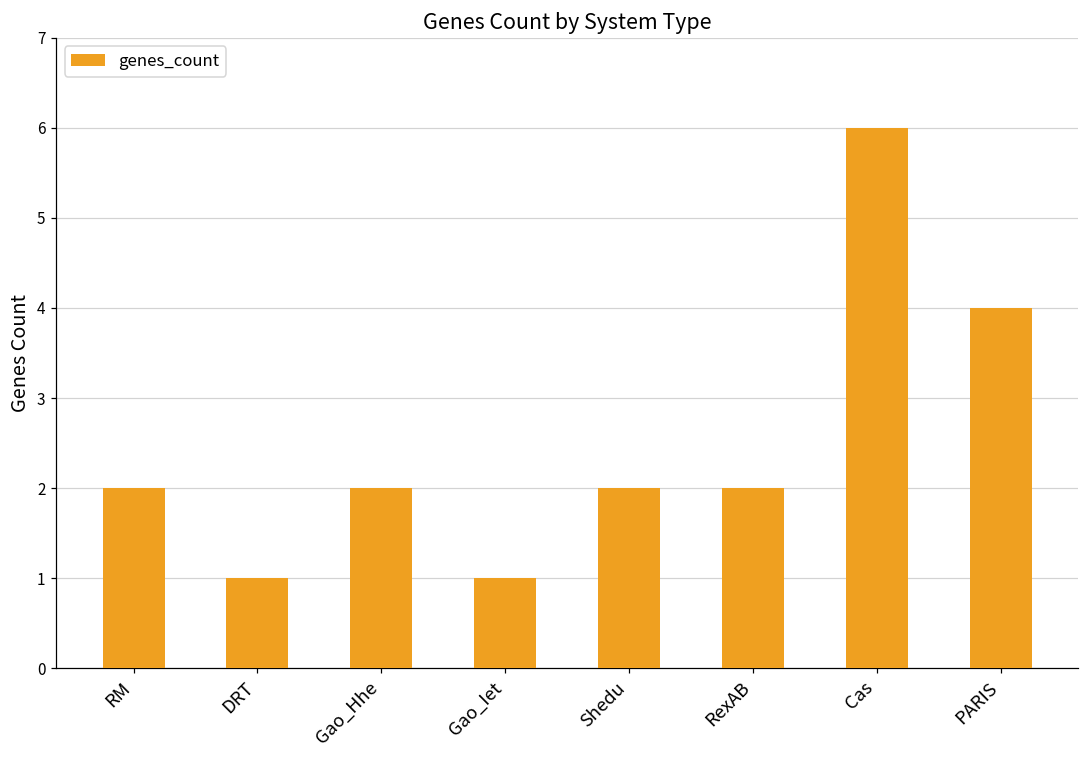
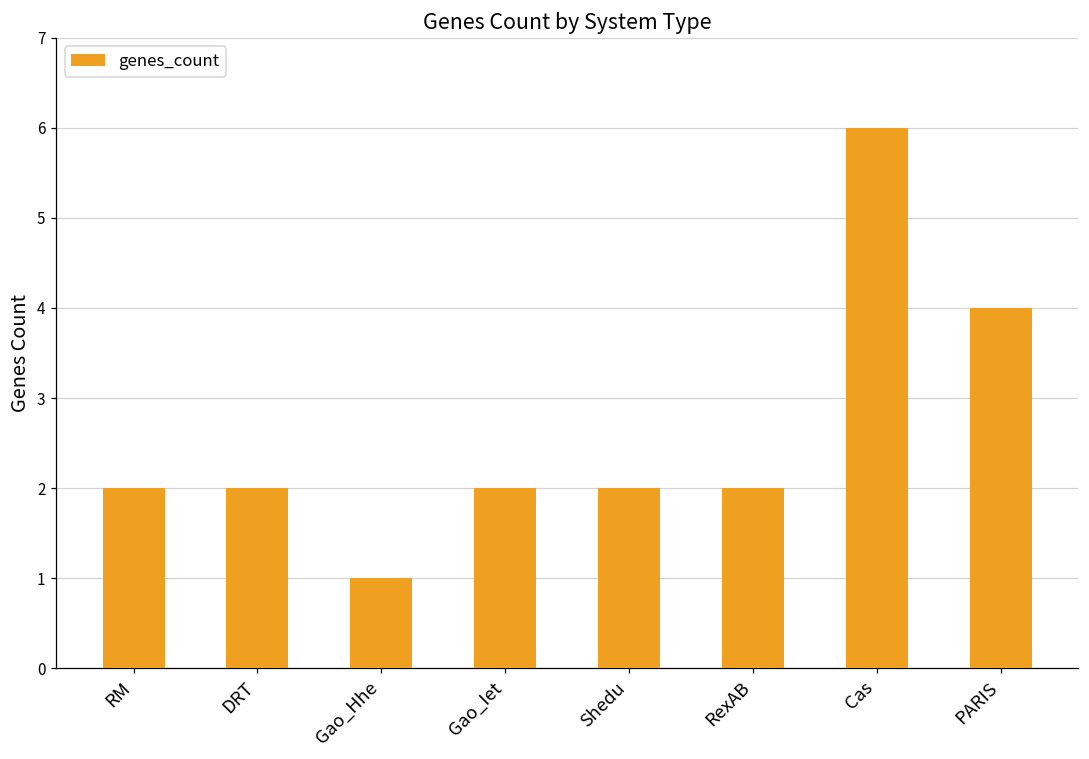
  {
    "RM": 2,
-   "DRT": 1,
-   "Gao_Hhe": 2,
-   "Gao_Iet": 1,
+   "DRT": 2,
+   "Gao_Hhe": 1,
+   "Gao_Iet": 2,
    "Shedu": 2,
    "RexAB": 2,
    "Cas": 6,
    "PARIS": 4
  }
